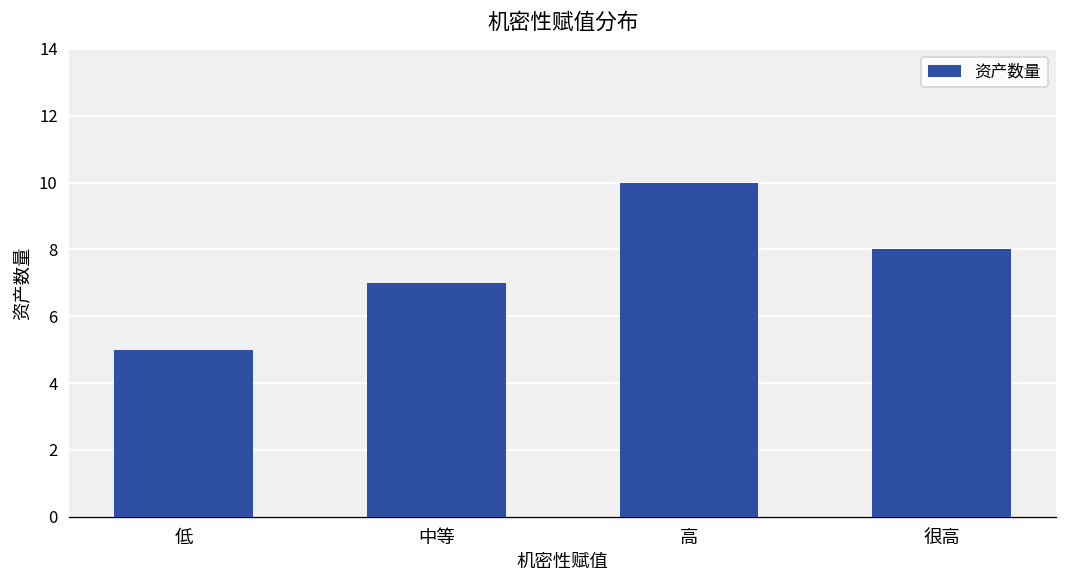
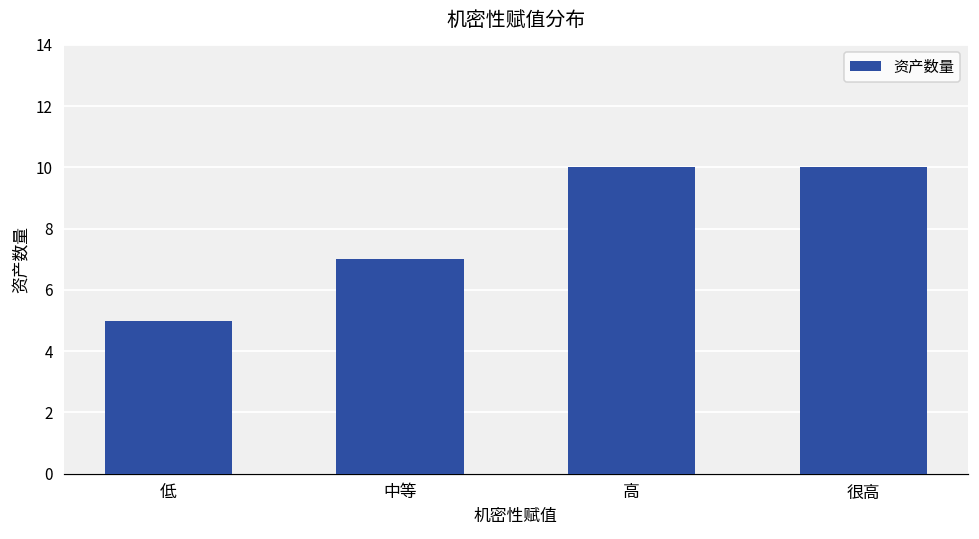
  {
    "低": 5,
    "中等": 7,
    "高": 10,
-   "很高": 8
+   "很高": 10
  }
